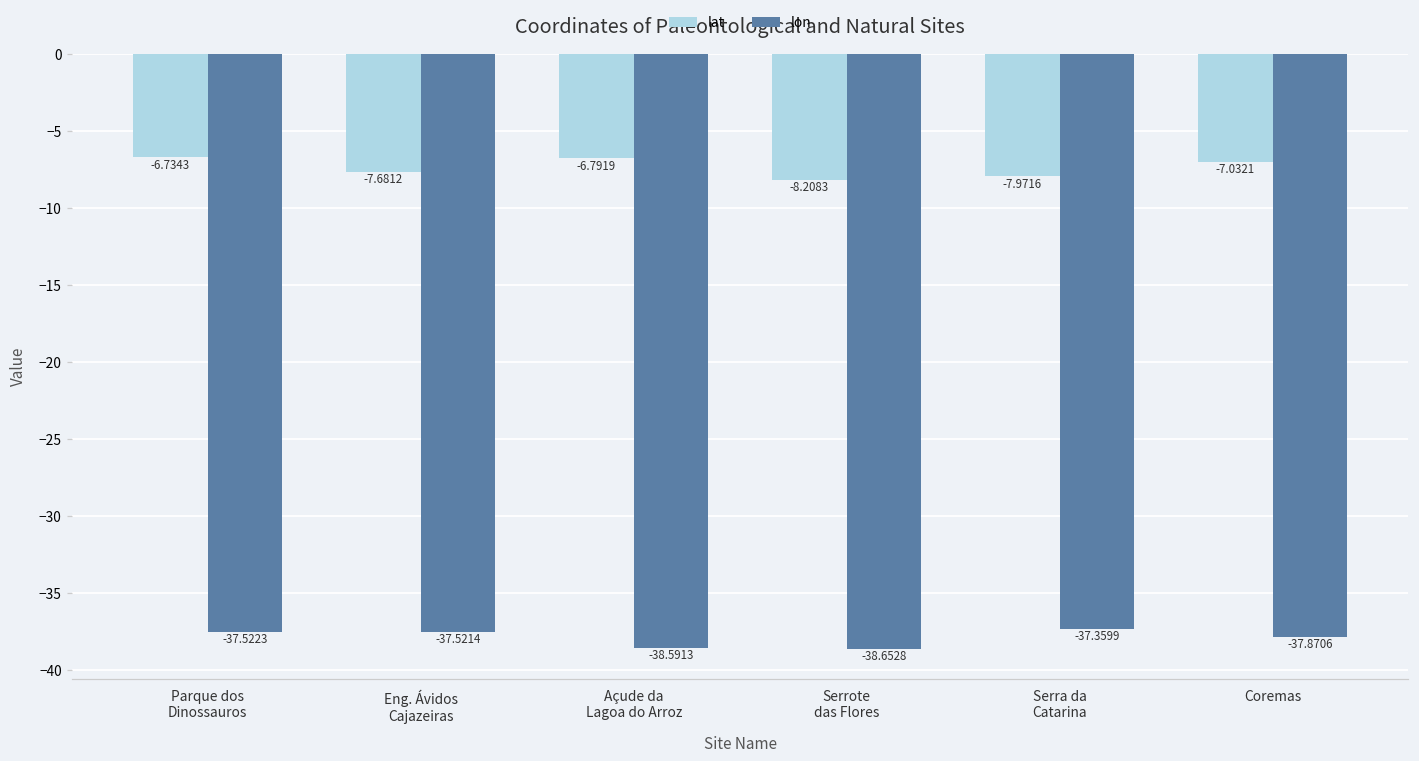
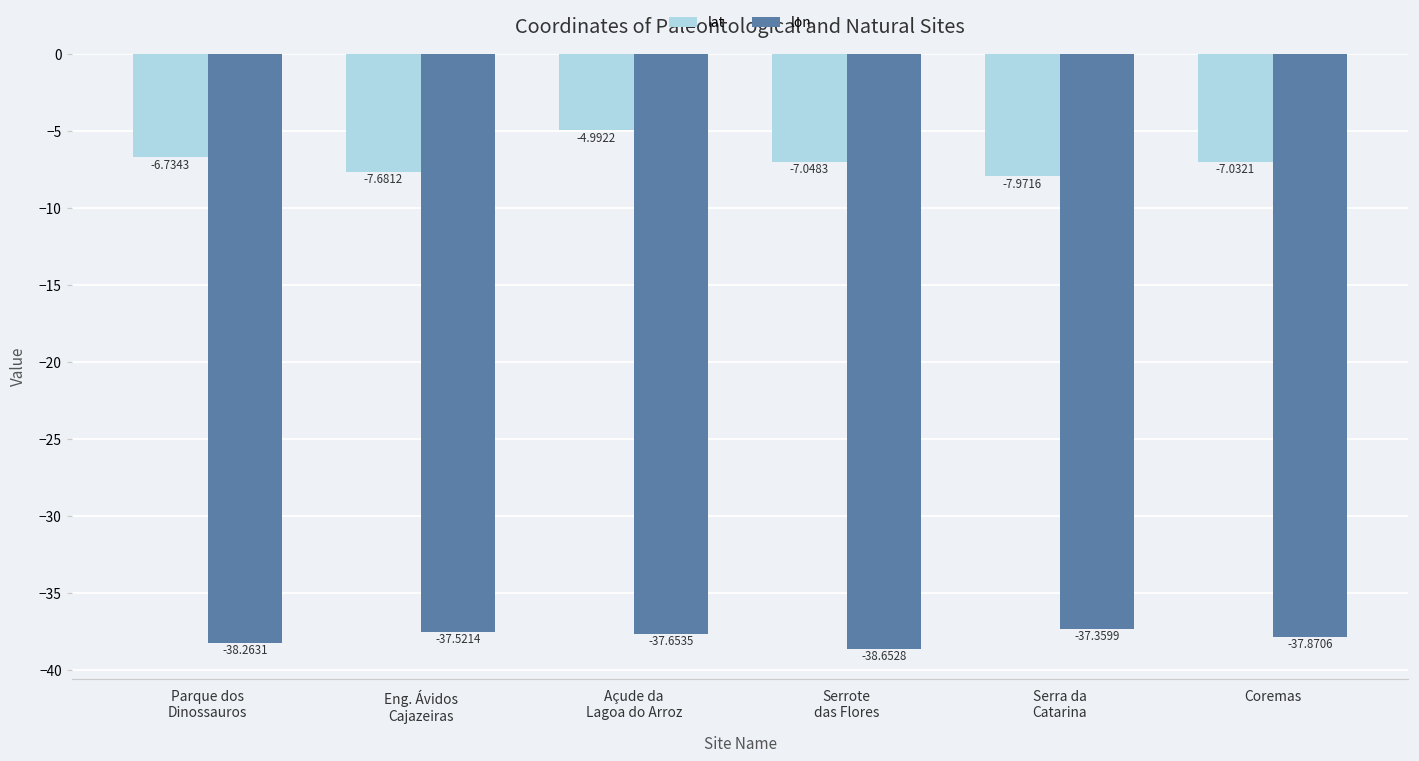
  {
    "lat": {
      "Parque dos Dinossauros": -6.7343,
      "Eng. Ávidos Cajazeiras": -7.6812,
-     "Açude da Lagoa do Arroz": -6.7919,
-     "Serrote das Flores": -8.2083,
+     "Açude da Lagoa do Arroz": -4.9922,
+     "Serrote das Flores": -7.0483,
      "Serra da Catarina": -7.9716,
      "Coremas": -7.0321
    },
    "lon": {
-     "Parque dos Dinossauros": -37.5223,
+     "Parque dos Dinossauros": -38.2631,
      "Eng. Ávidos Cajazeiras": -37.5214,
-     "Açude da Lagoa do Arroz": -38.5913,
+     "Açude da Lagoa do Arroz": -37.6535,
      "Serrote das Flores": -38.6528,
      "Serra da Catarina": -37.3599,
      "Coremas": -37.8706
    }
  }
